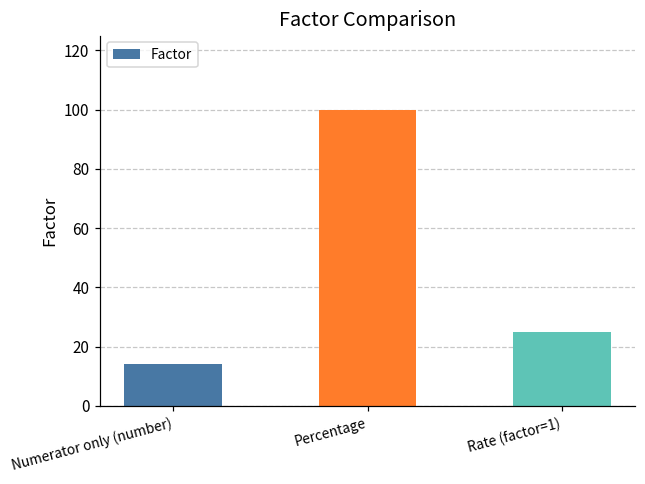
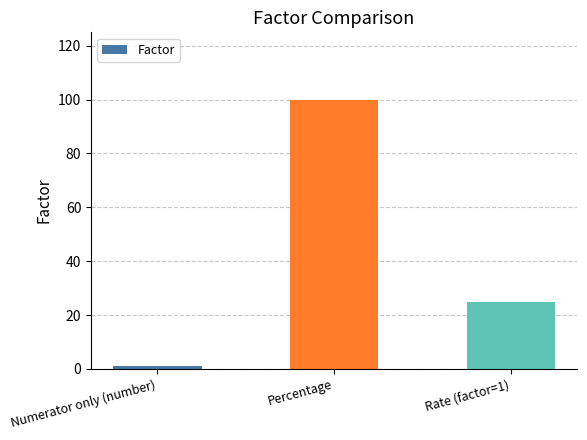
  {
-   "Numerator only (number)": 14,
+   "Numerator only (number)": 1,
    "Percentage": 100,
    "Rate (factor=1)": 25
  }
